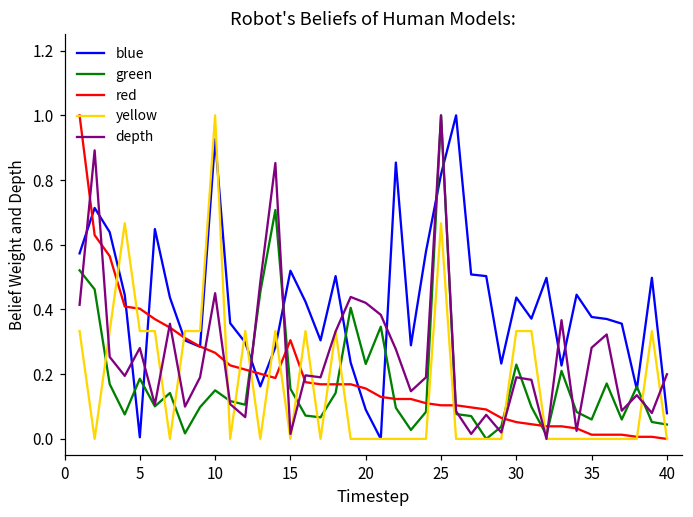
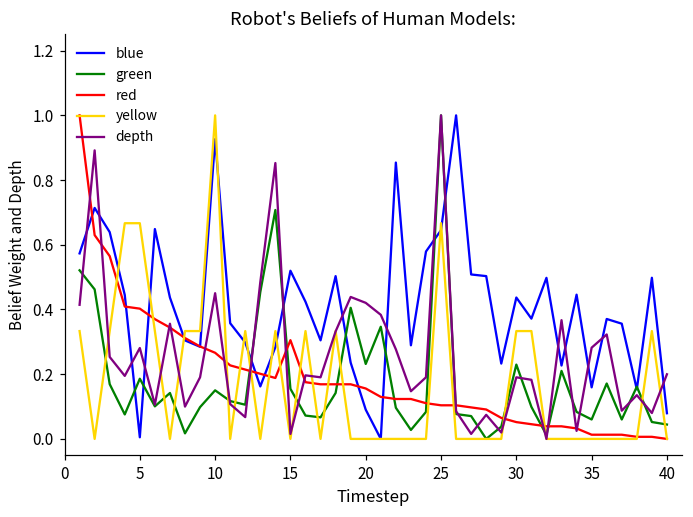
  {
    "blue": {
      "5": 0.01,
      "10": 0.93,
      "15": 0.52,
      "20": 0.09,
-     "25": 0.82,
+     "25": 0.65,
      "30": 0.44,
-     "35": 0.38,
+     "35": 0.16,
      "40": 0.08
    },
    "green": {
      "5": 0.19,
      "10": 0.15,
      "15": 0.15,
      "20": 0.23,
      "30": 0.23,
      "35": 0.06,
      "40": 0.04
    },
    "red": {
      "5": 0.40,
      "10": 0.27,
      "15": 0.31,
      "20": 0.16,
      "25": 0.10,
      "30": 0.05,
      "35": 0.01
    },
    "yellow": {
-     "5": 0.33,
+     "5": 0.67,
      "10": 1.00,
      "15": 0.00,
      "20": 0.00,
      "25": 0.67,
      "30": 0.33,
      "35": 0.00
    },
    "depth": {
      "5": 0.28,
      "10": 0.45,
      "15": 0.02,
      "20": 0.42,
      "30": 0.19,
      "35": 0.28,
      "40": 0.20
    }
  }
